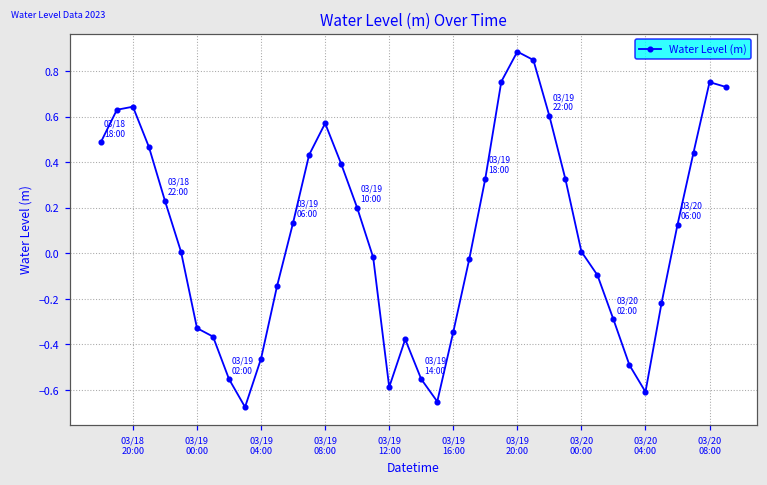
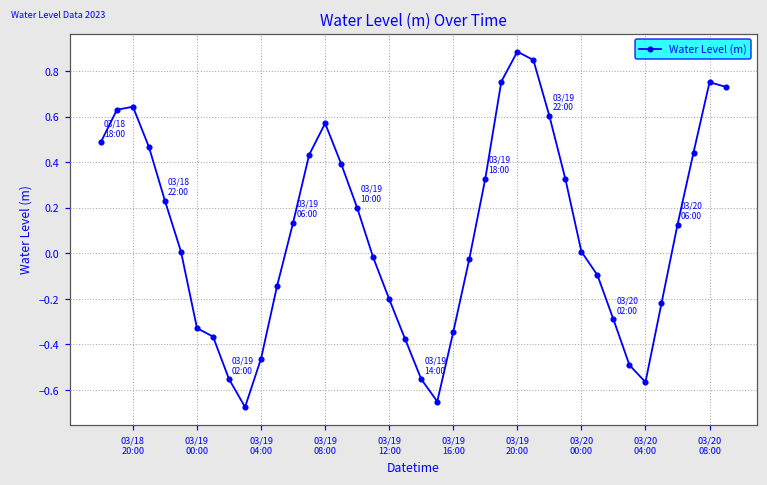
  {
    "03/18 20:00": 0.64,
    "03/19 00:00": -0.33,
    "03/19 08:00": 0.57,
-   "03/19 12:00": -0.59,
+   "03/19 12:00": -0.20,
    "03/19 20:00": 0.89,
    "03/20 00:00": 0.01,
-   "03/20 04:00": -0.61,
+   "03/20 04:00": -0.57,
    "03/20 08:00": 0.75
  }
